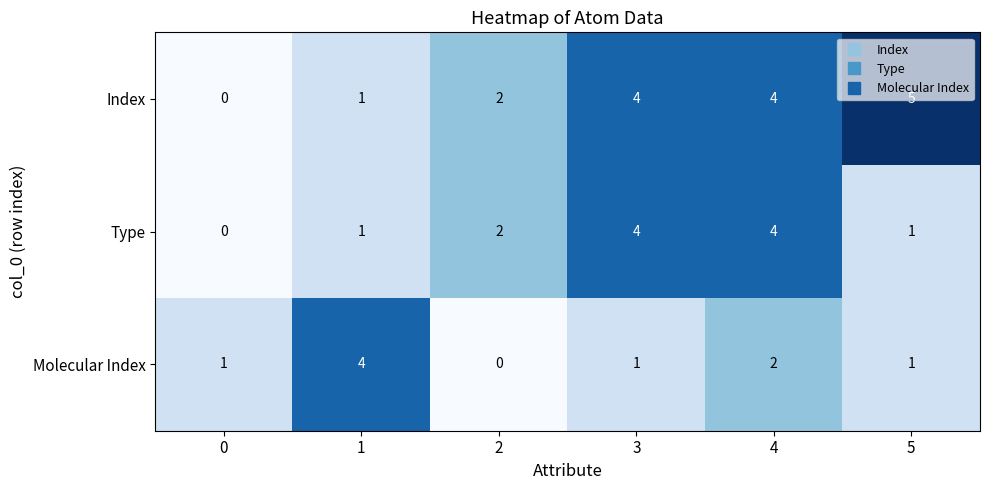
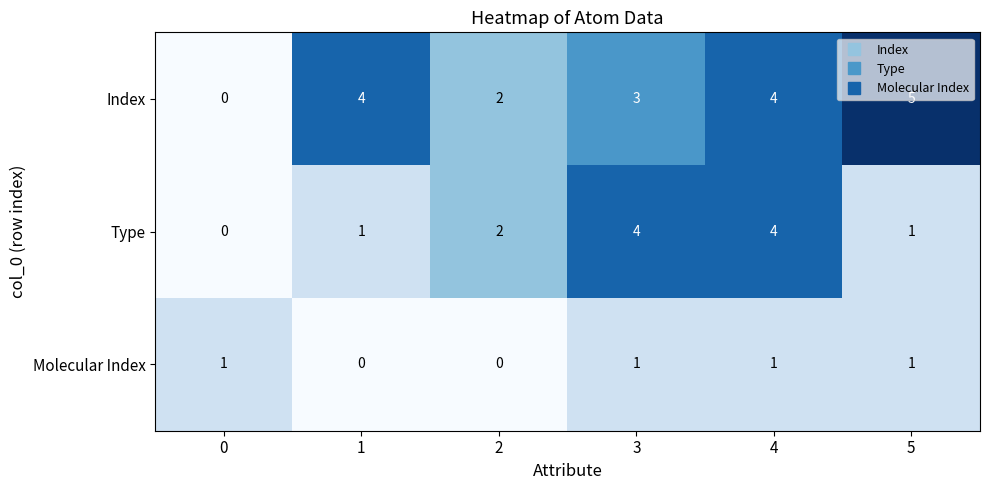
  {
    "Index": {
      "0": 0,
-     "1": 1,
+     "1": 4,
      "2": 2,
-     "3": 4,
+     "3": 3,
      "4": 4
    },
    "Type": {
      "0": 0,
      "1": 1,
      "2": 2,
      "3": 4,
      "4": 4,
      "5": 1
    },
    "Molecular Index": {
      "0": 1,
-     "1": 4,
+     "1": 0,
      "2": 0,
      "3": 1,
-     "4": 2,
+     "4": 1,
      "5": 1
    }
  }
